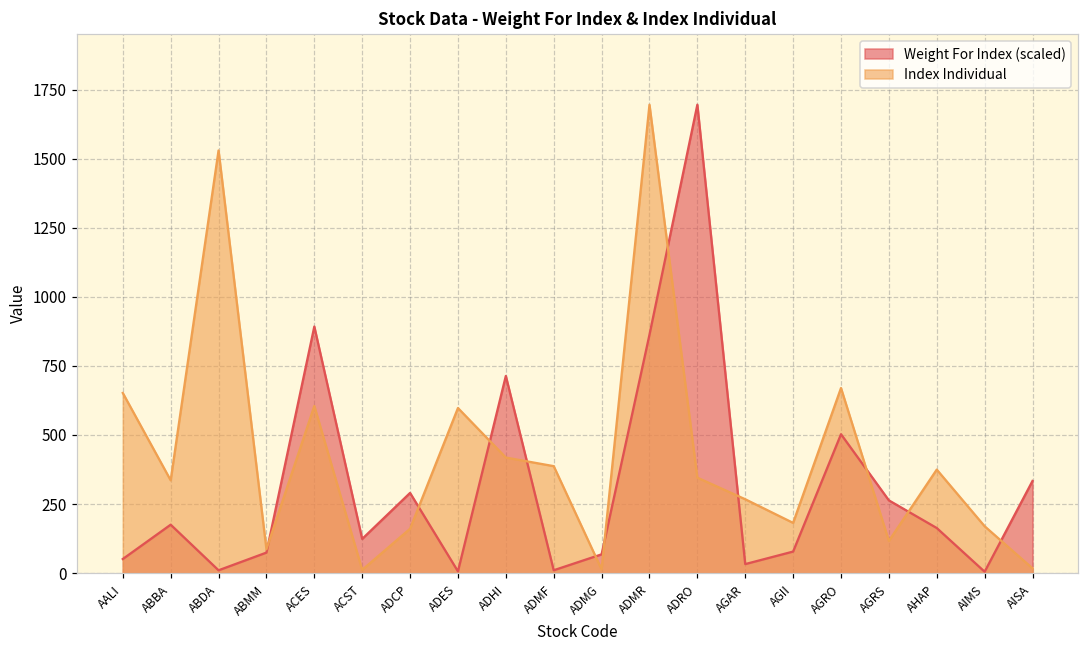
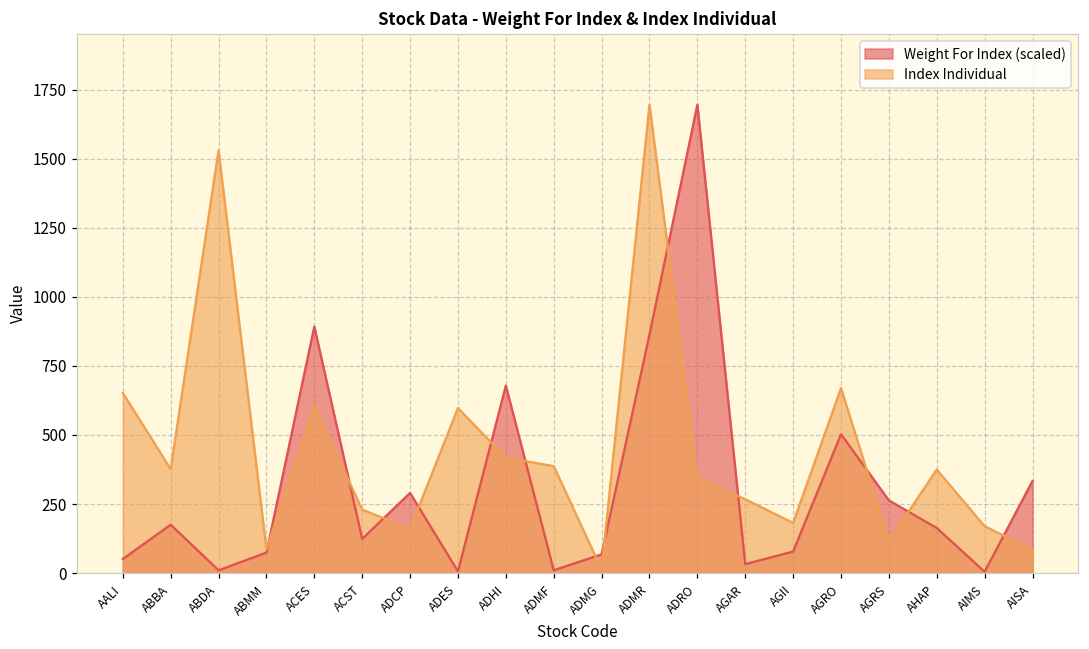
  {
    "Weight For Index (scaled)": {
      "AALI": 50,
      "ABBA": 180,
      "ABDA": 10,
      "ABMM": 70,
      "ACES": 890,
      "ACST": 120,
      "ADCP": 290,
      "ADES": 10,
-     "ADHI": 710,
+     "ADHI": 680,
      "ADMF": 10,
      "ADMG": 70,
      "ADMR": 860,
      "ADRO": 1700,
      "AGAR": 30,
      "AGII": 80,
      "AGRO": 500,
      "AGRS": 260,
      "AHAP": 160,
      "AIMS": 10,
      "AISA": 330
    },
    "Index Individual": {
      "AALI": 650,
-     "ABBA": 340,
+     "ABBA": 380,
      "ABDA": 1530,
      "ABMM": 90,
      "ACES": 600,
-     "ACST": 10,
+     "ACST": 230,
      "ADCP": 160,
      "ADES": 600,
      "ADHI": 420,
      "ADMF": 390,
      "ADMG": 10,
      "ADMR": 1700,
      "ADRO": 350,
      "AGAR": 270,
      "AGII": 180,
      "AGRO": 670,
      "AGRS": 120,
      "AHAP": 370,
      "AIMS": 170,
-     "AISA": 20
+     "AISA": 90
    }
  }
